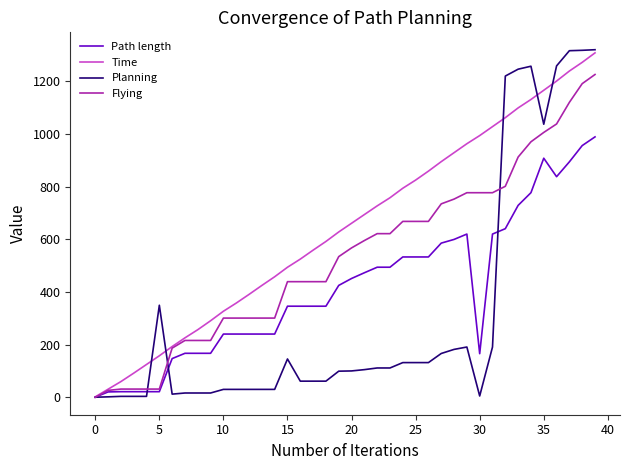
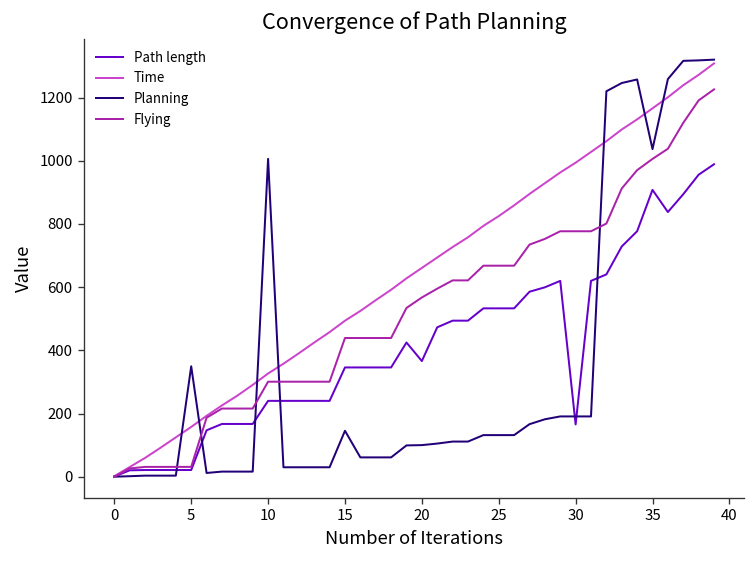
  {
    "Path length": {
      "5": 20,
      "10": 240,
      "15": 350,
-     "20": 450,
+     "20": 370,
      "25": 530,
      "30": 170,
      "35": 910
    },
    "Planning": {
      "5": 350,
-     "10": 30,
+     "10": 1010,
      "15": 150,
      "20": 100,
      "25": 130,
-     "30": 10,
+     "30": 190,
      "35": 1040
    }
  }
